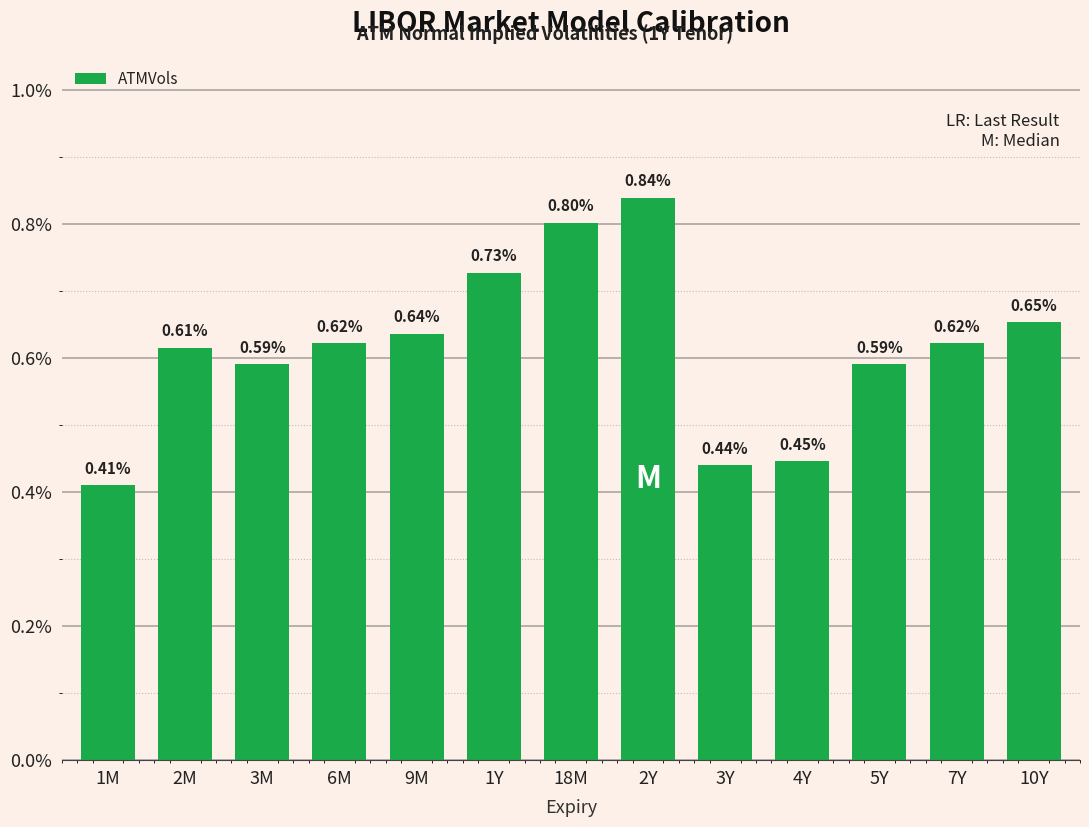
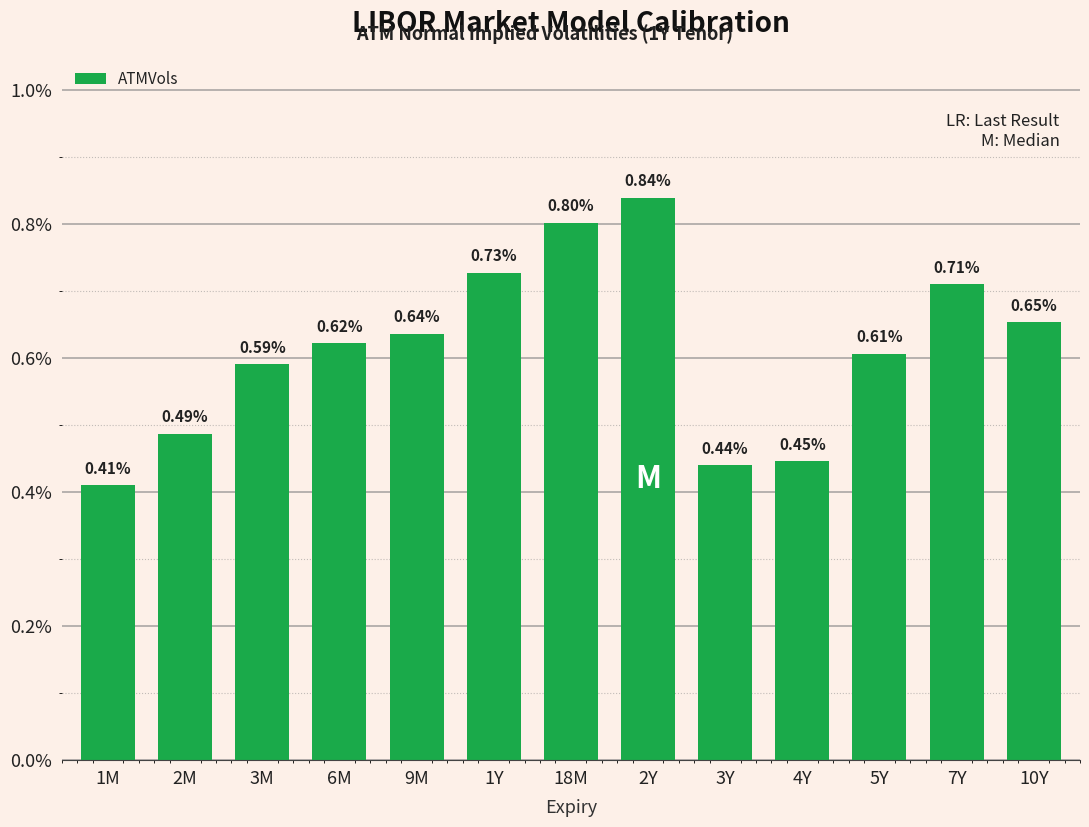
  {
    "1M": "0.41%",
-   "2M": "0.61%",
+   "2M": "0.49%",
    "3M": "0.59%",
    "6M": "0.62%",
    "9M": "0.64%",
    "1Y": "0.73%",
    "18M": "0.80%",
    "2Y": "0.84%",
    "3Y": "0.44%",
    "4Y": "0.45%",
-   "5Y": "0.59%",
-   "7Y": "0.62%",
+   "5Y": "0.61%",
+   "7Y": "0.71%",
    "10Y": "0.65%"
  }
